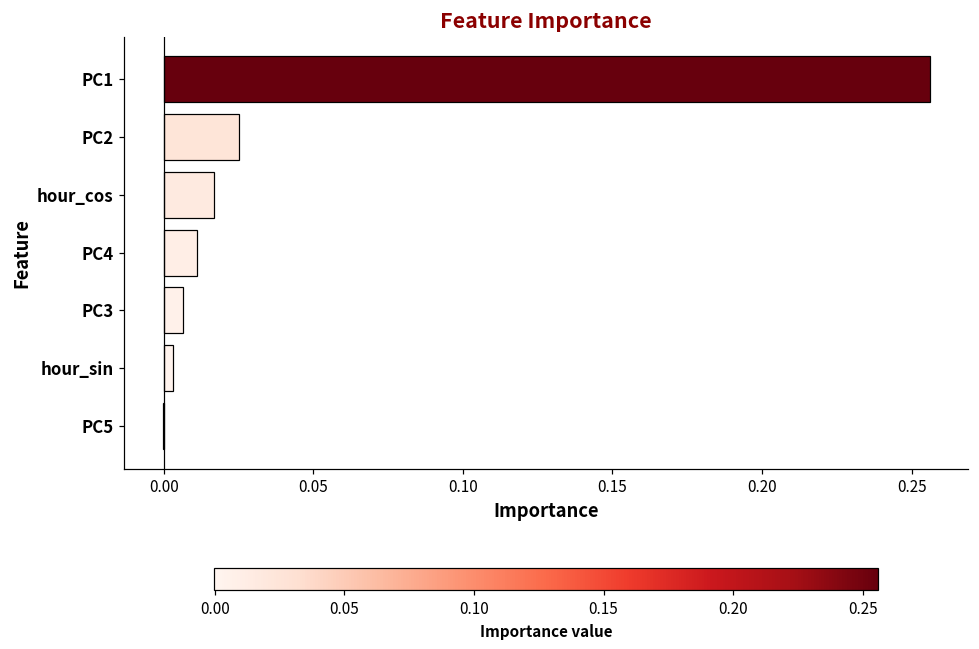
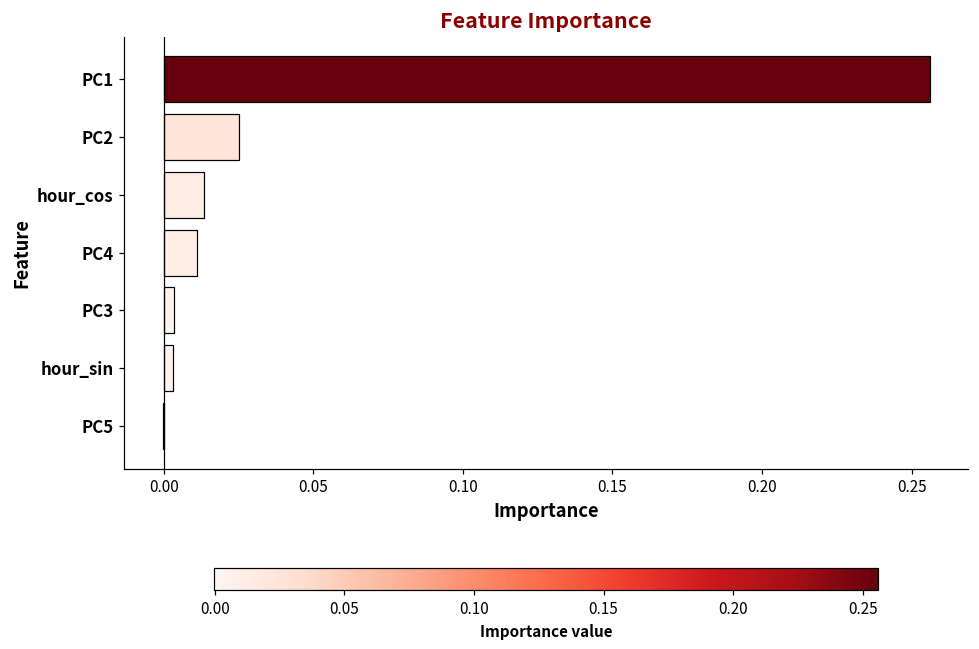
  {
    "PC1": 0.256,
    "PC2": 0.025,
-   "hour_cos": 0.017,
+   "hour_cos": 0.013,
    "PC4": 0.011,
-   "PC3": 0.006,
+   "PC3": 0.003,
    "hour_sin": 0.003
  }
